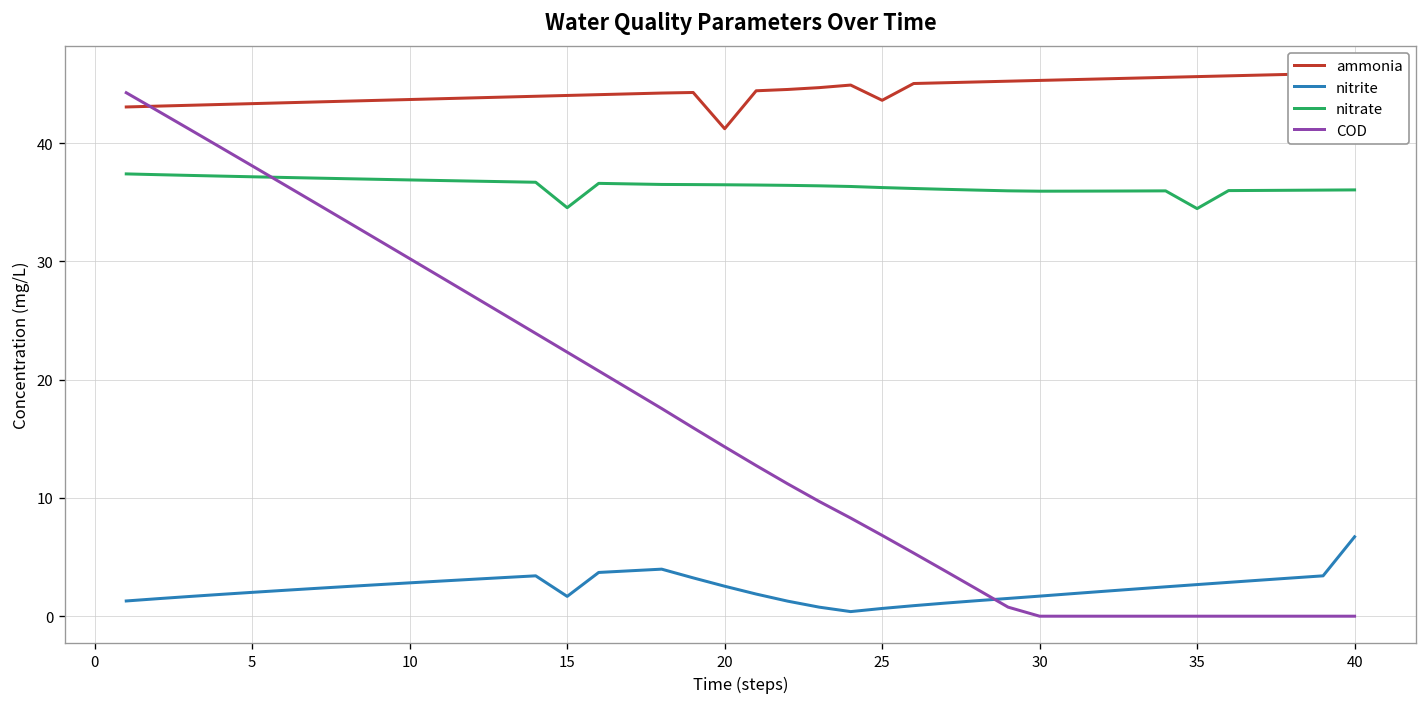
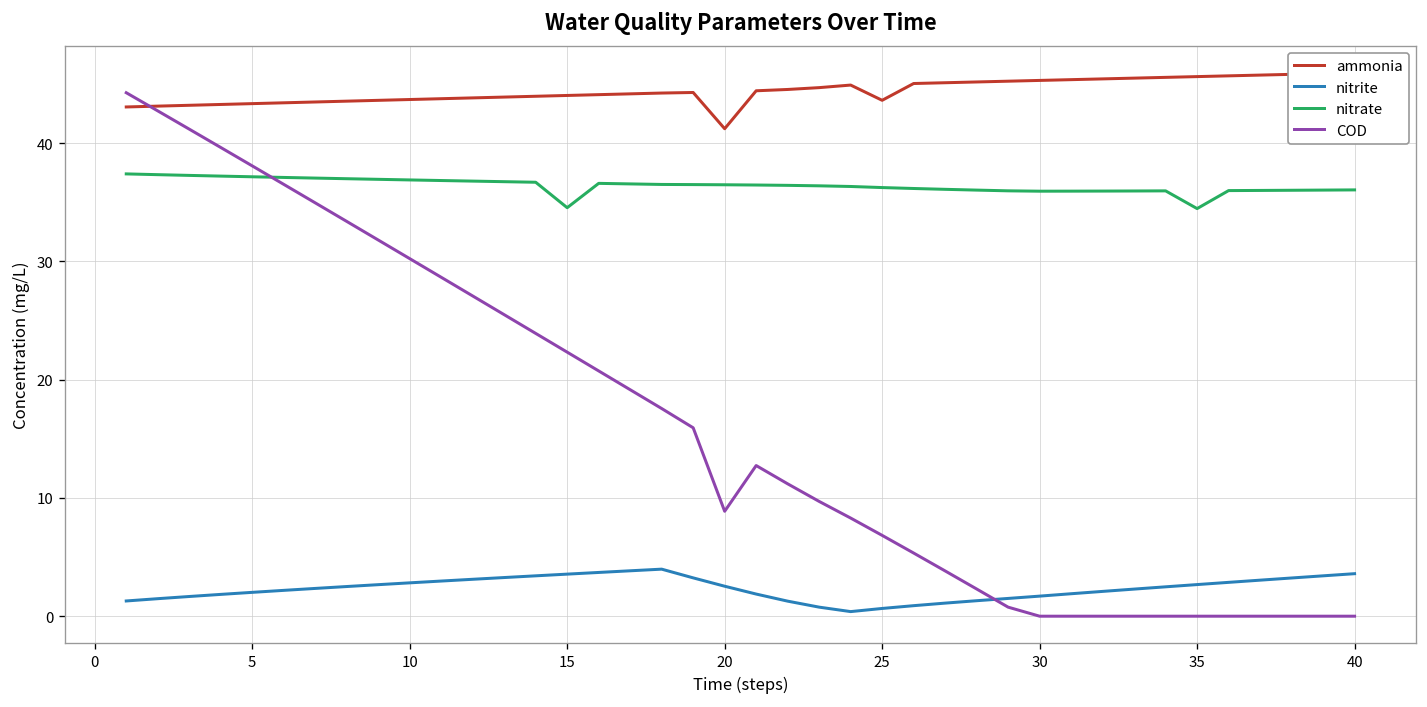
  {
    "ammonia": {
      "5": 43,
      "10": 44,
      "15": 44,
      "20": 41,
      "25": 44,
      "30": 45,
      "35": 46
    },
    "nitrite": {
      "5": 2,
      "10": 3,
-     "15": 2,
+     "15": 4,
      "20": 3,
      "25": 1,
      "30": 2,
      "35": 3,
-     "40": 7
+     "40": 4
    },
    "nitrate": {
      "5": 37,
      "10": 37,
      "15": 35,
      "20": 36,
      "25": 36,
      "30": 36,
      "35": 34,
      "40": 36
    },
    "COD": {
      "5": 38,
      "10": 30,
      "15": 22,
-     "20": 14,
+     "20": 9,
      "25": 7,
      "30": 0,
      "35": 0,
      "40": 0
    }
  }
